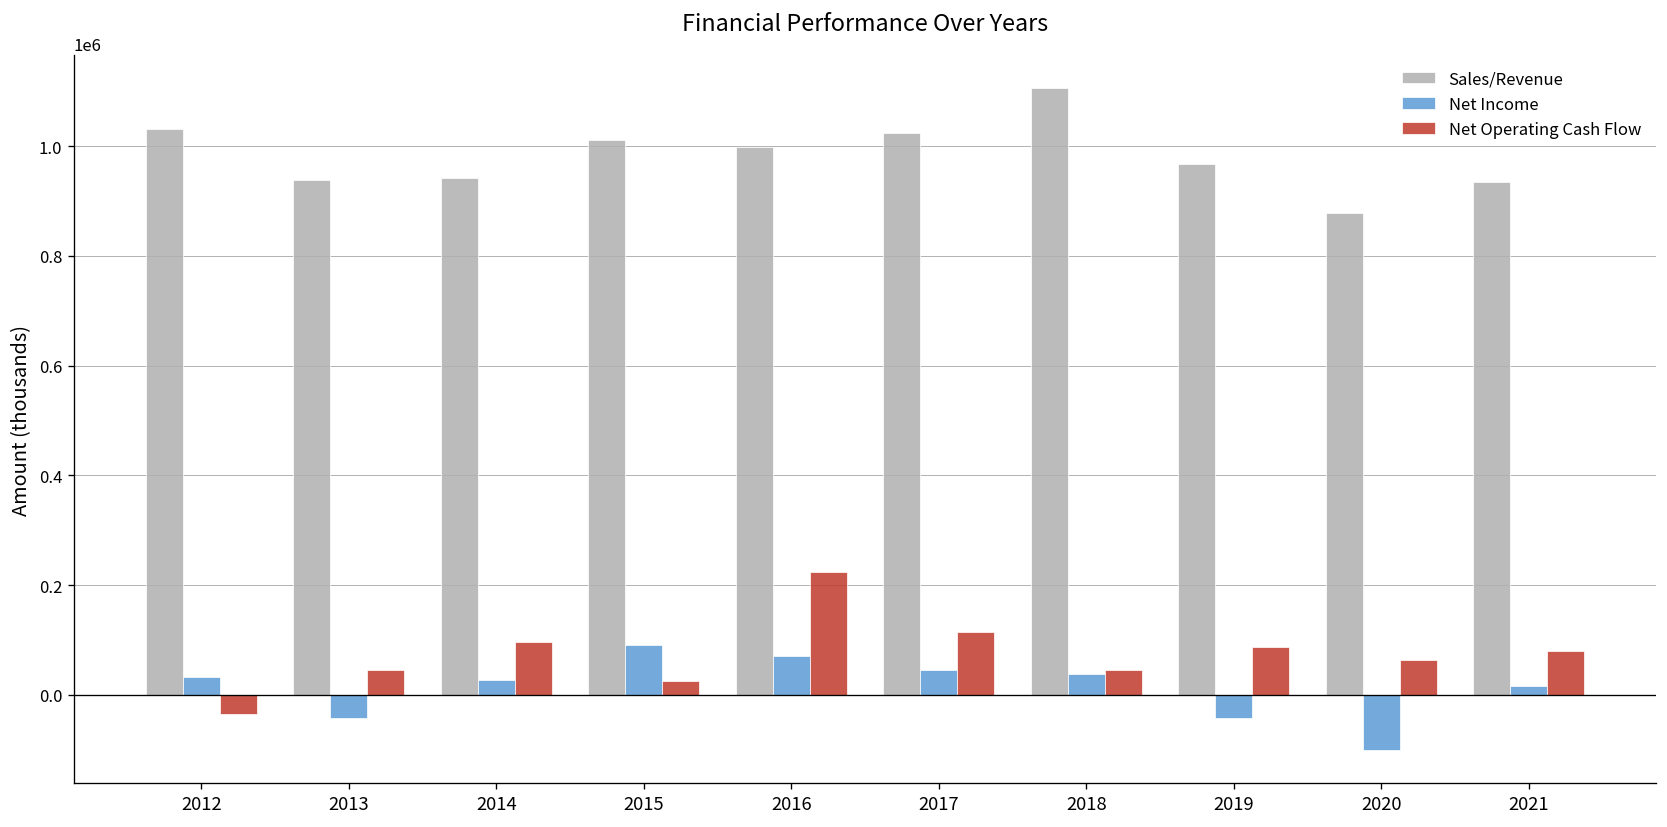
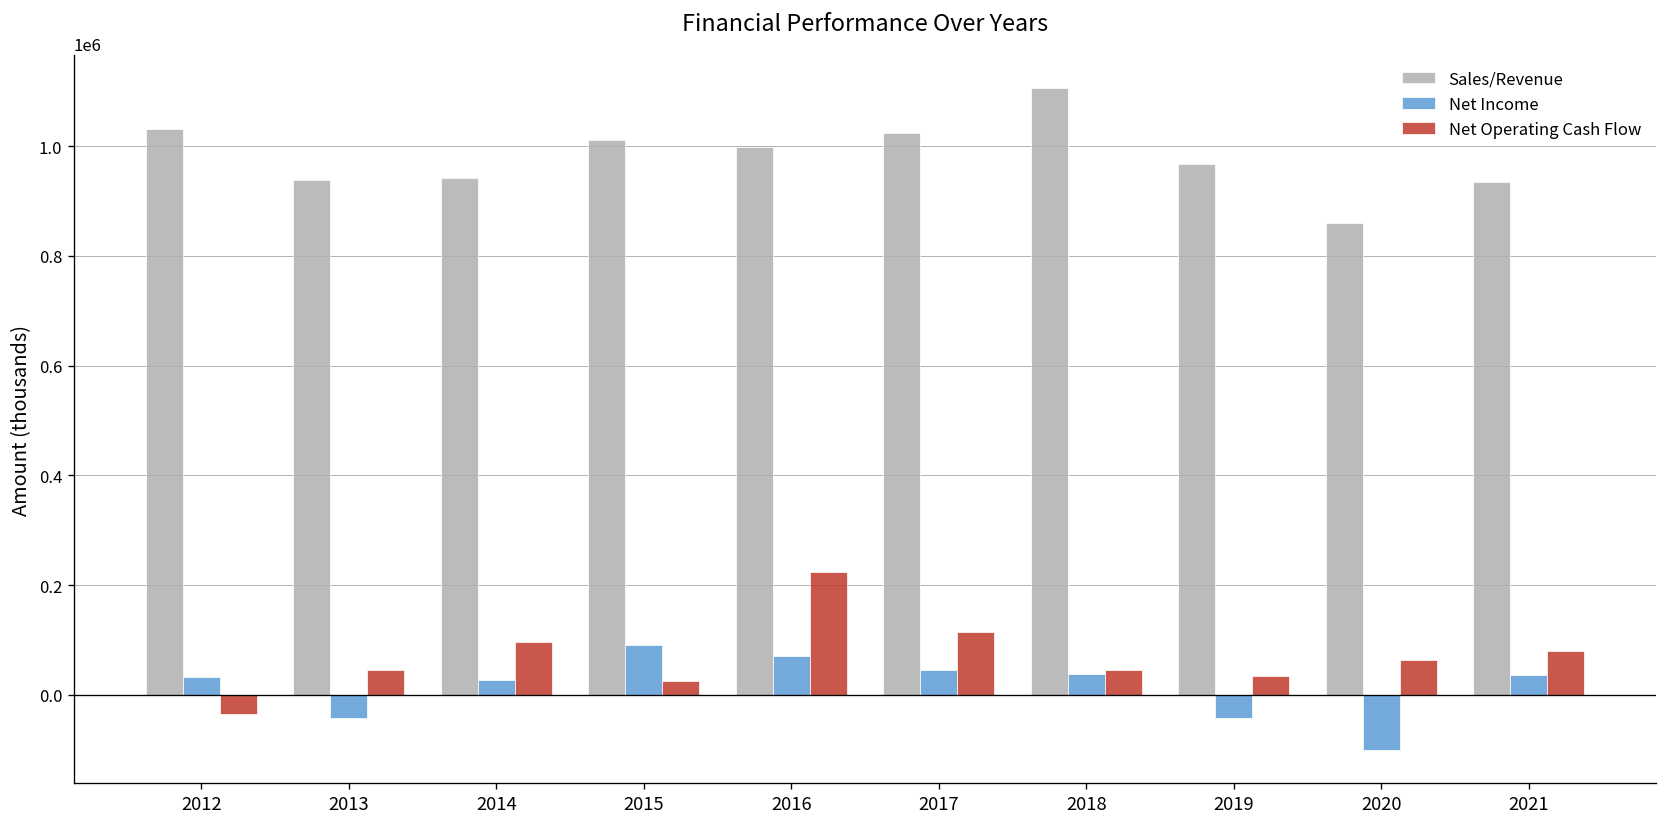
  {
    "Sales/Revenue": {
      "2012": 1030000,
      "2013": 940000,
      "2014": 940000,
      "2015": 1010000,
      "2016": 1000000,
      "2017": 1020000,
      "2018": 1110000,
      "2019": 970000,
-     "2020": 880000,
+     "2020": 860000,
      "2021": 930000
    },
    "Net Income": {
      "2012": 30000,
      "2013": -40000,
      "2014": 30000,
      "2015": 90000,
      "2016": 70000,
      "2017": 40000,
      "2018": 40000,
      "2019": -40000,
      "2020": -100000,
-     "2021": 20000
+     "2021": 40000
    },
    "Net Operating Cash Flow": {
      "2012": -40000,
      "2013": 50000,
      "2014": 100000,
      "2015": 30000,
      "2016": 220000,
      "2017": 110000,
      "2018": 50000,
-     "2019": 90000,
+     "2019": 30000,
      "2020": 60000,
      "2021": 80000
    }
  }
